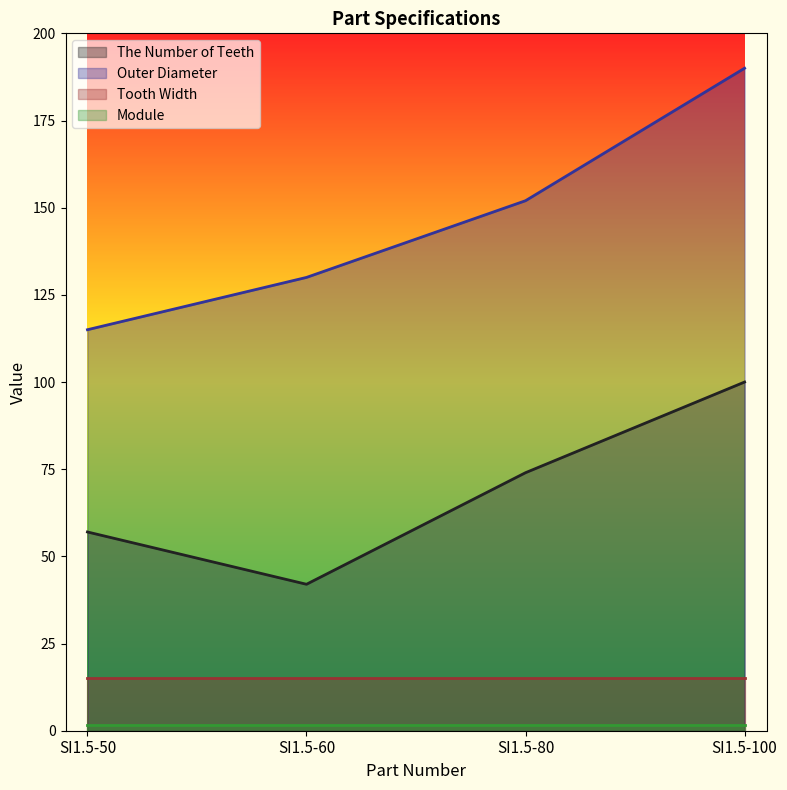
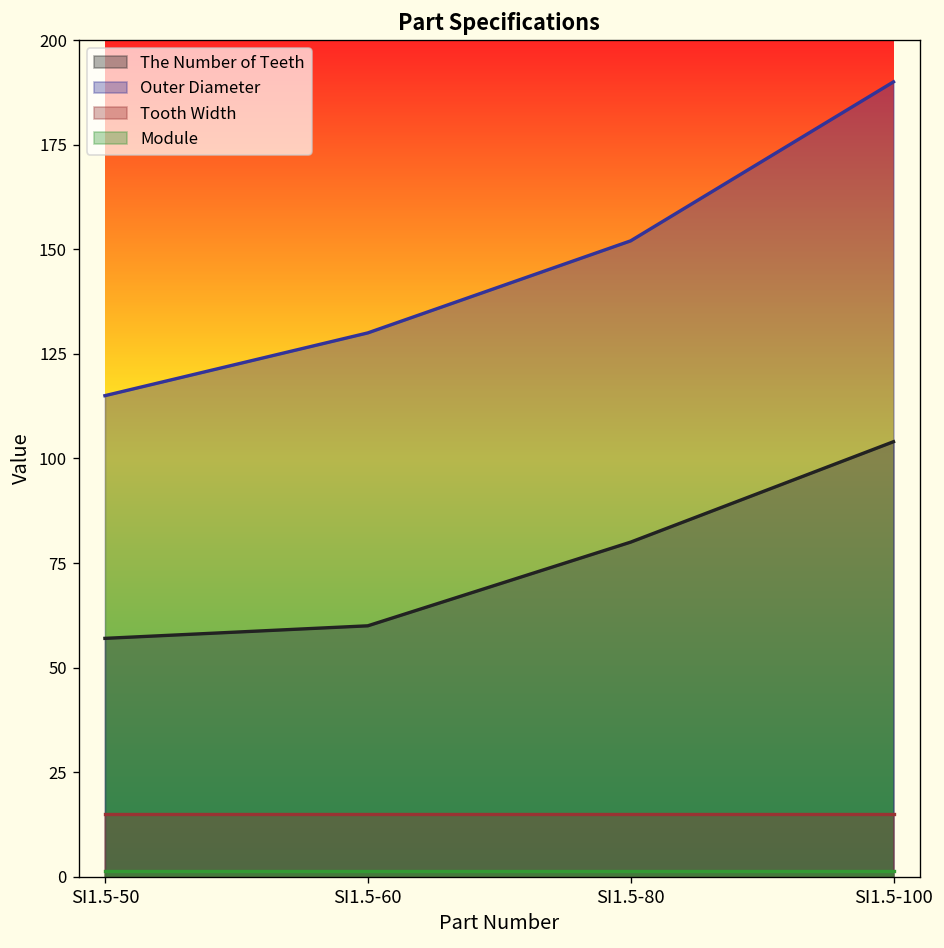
  {
    "The Number of Teeth": {
      "SI1.5-50": 57,
-     "SI1.5-60": 42,
-     "SI1.5-80": 74,
-     "SI1.5-100": 100
+     "SI1.5-60": 60,
+     "SI1.5-80": 80,
+     "SI1.5-100": 104
    },
    "Outer Diameter": {
      "SI1.5-50": 115,
      "SI1.5-60": 130,
      "SI1.5-80": 152,
      "SI1.5-100": 190
    },
    "Tooth Width": {
      "SI1.5-50": 15,
      "SI1.5-60": 15,
      "SI1.5-80": 15,
      "SI1.5-100": 15
    },
    "Module": {
      "SI1.5-50": 2,
      "SI1.5-60": 2,
      "SI1.5-80": 2,
      "SI1.5-100": 2
    }
  }
